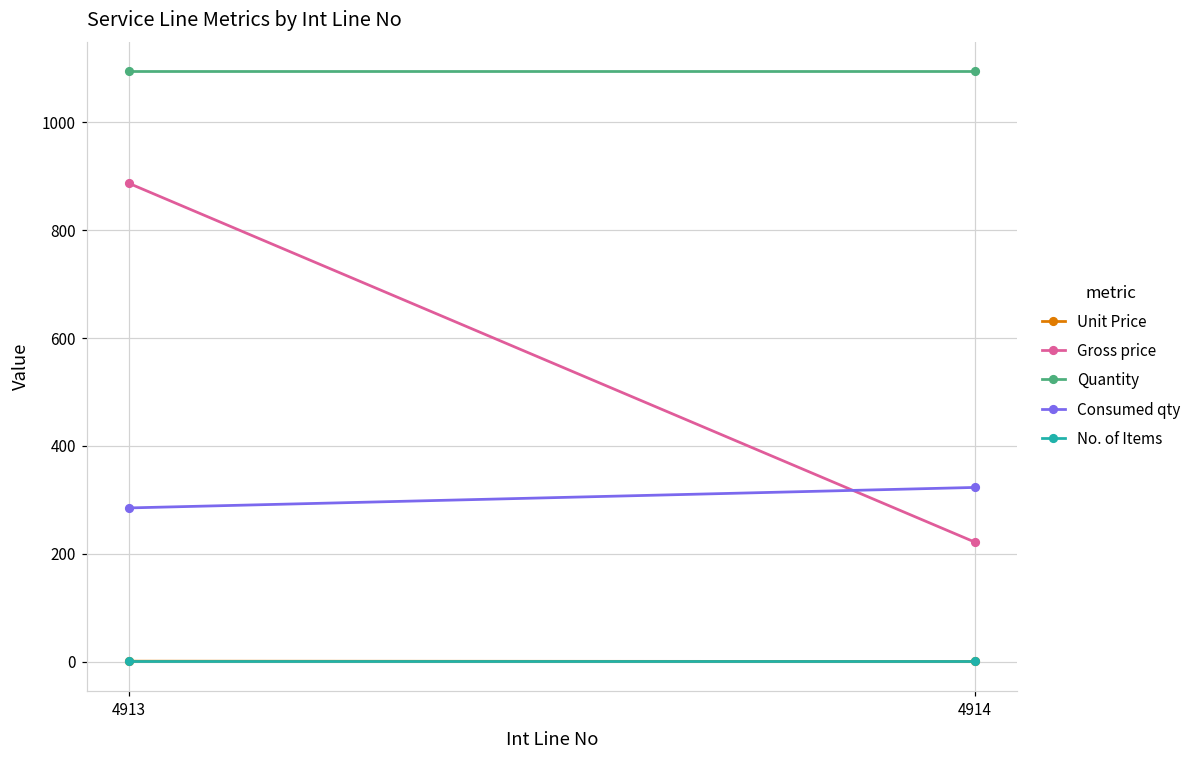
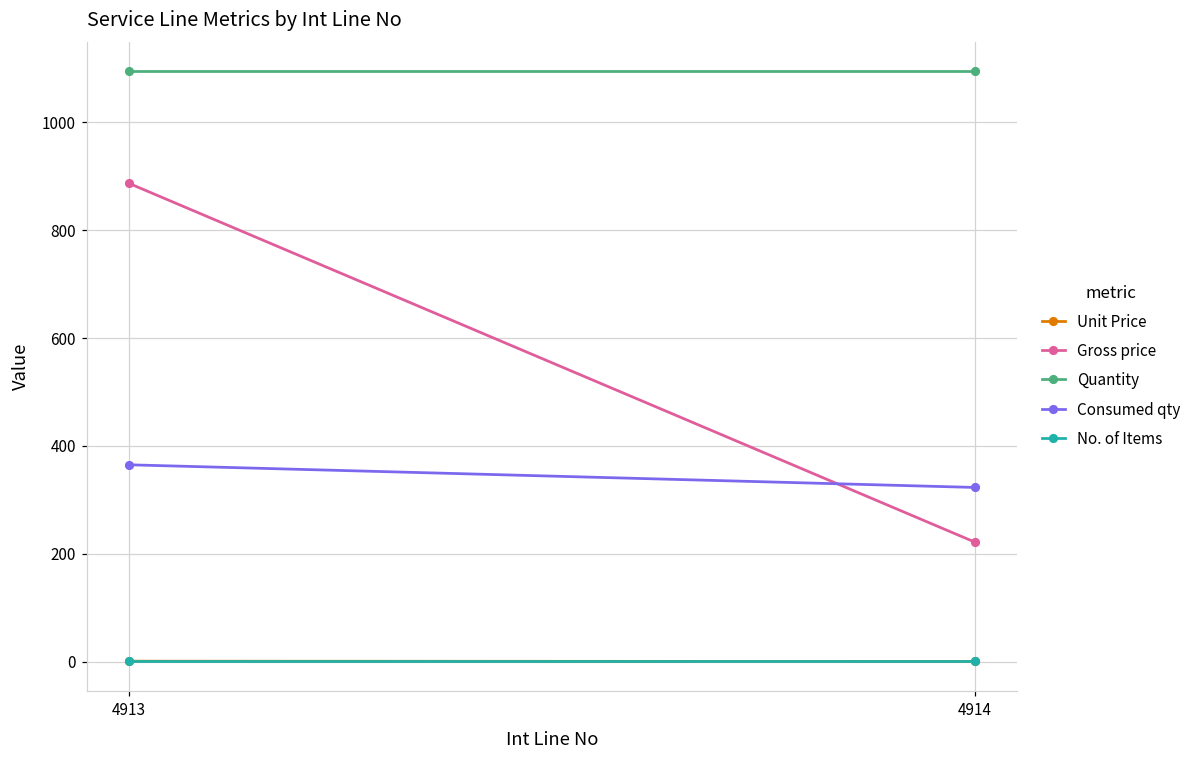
  {
    "No. of Items": {
      "4913": 0,
      "4914": 0
    },
    "Gross price": {
      "4913": 890,
      "4914": 220
    },
    "Quantity": {
      "4913": 1100,
      "4914": 1100
    },
    "Consumed qty": {
-     "4913": 290,
+     "4913": 370,
      "4914": 320
    }
  }
